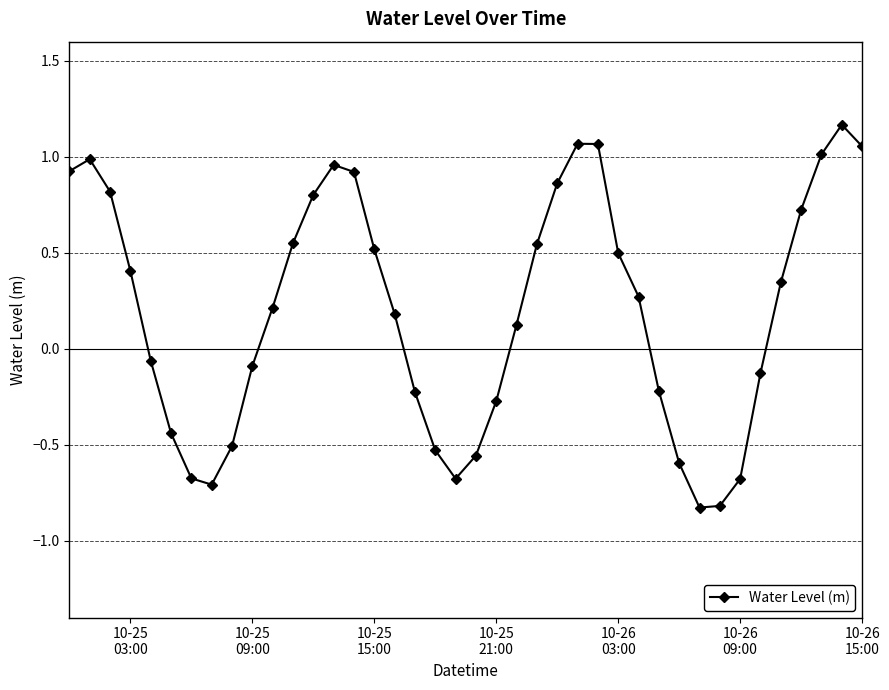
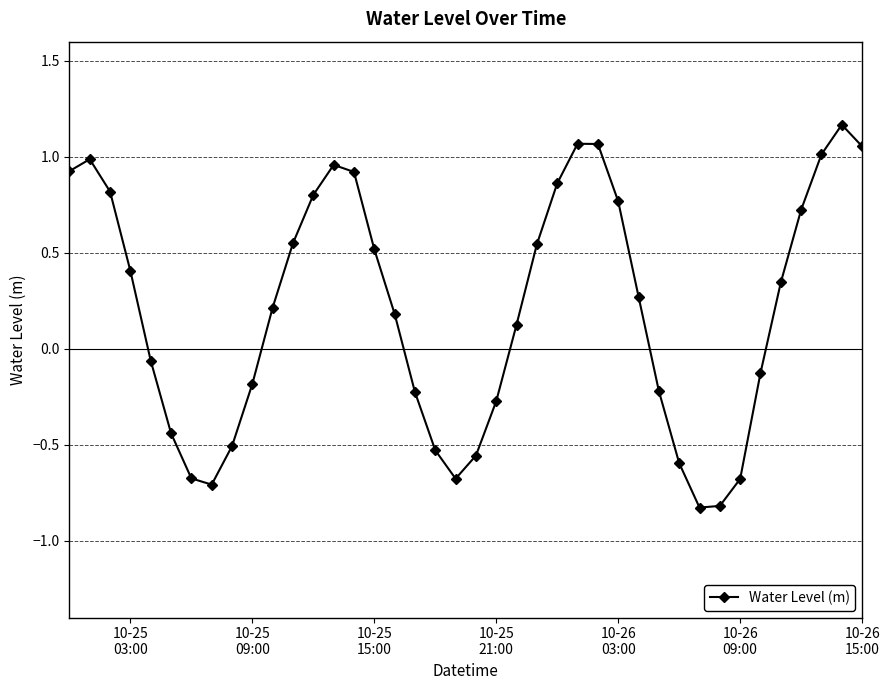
  {
    "10-25 03:00": 0.41,
-   "10-25 09:00": -0.09,
+   "10-25 09:00": -0.18,
    "10-25 15:00": 0.52,
    "10-25 21:00": -0.27,
-   "10-26 03:00": 0.50,
+   "10-26 03:00": 0.77,
    "10-26 09:00": -0.68,
    "10-26 15:00": 1.05
  }
